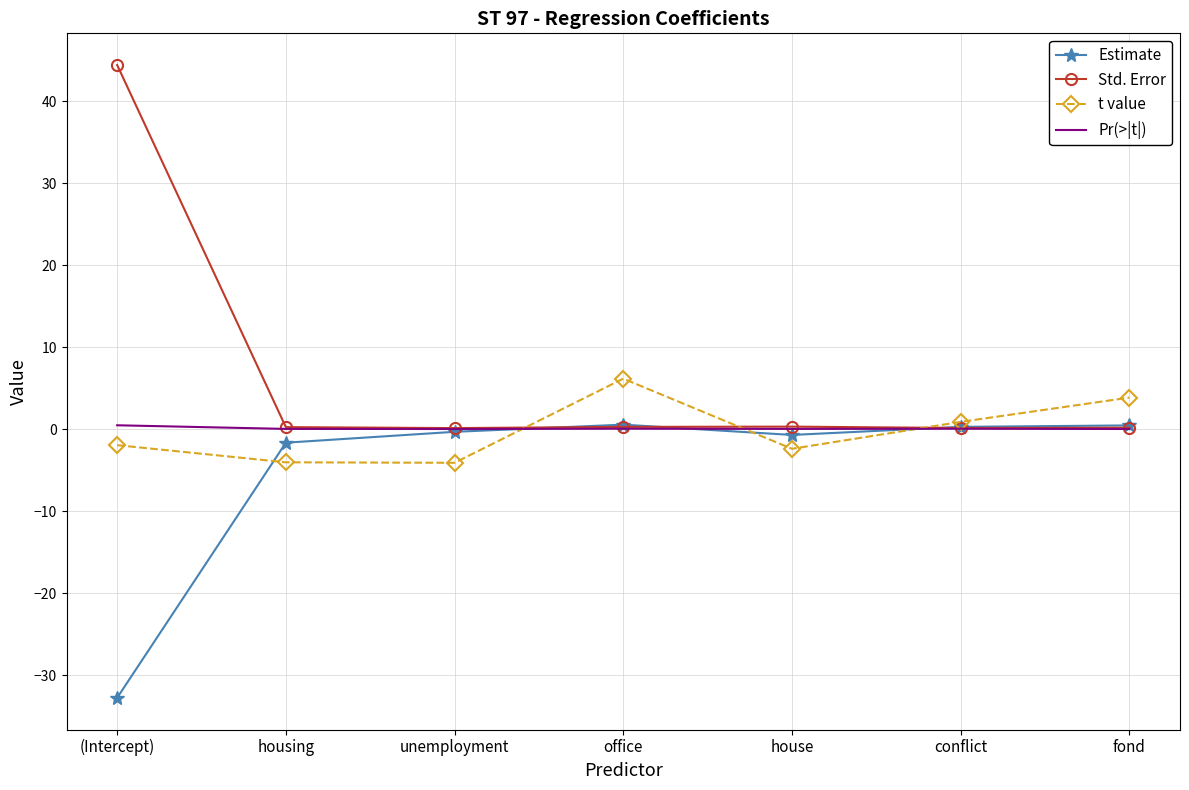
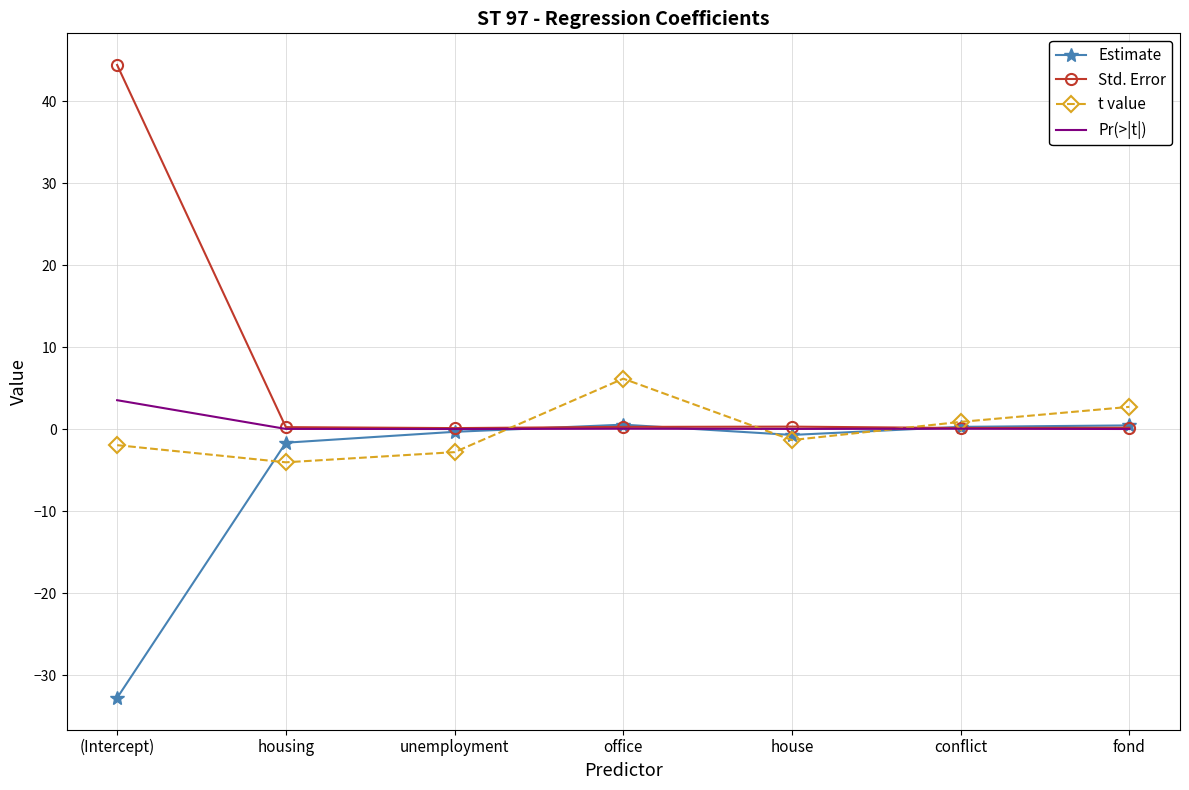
  {
    "Estimate": {
      "(Intercept)": -33,
      "housing": -2,
      "unemployment": 0,
      "house": -1
    },
    "Std. Error": {
      "(Intercept)": 44
    },
    "t value": {
      "(Intercept)": -2,
      "housing": -4,
-     "unemployment": -4,
+     "unemployment": -3,
      "office": 6,
-     "house": -2,
+     "house": -1,
      "conflict": 1,
-     "fond": 4
+     "fond": 3
    },
    "Pr(>|t|)": {
-     "(Intercept)": 0
+     "(Intercept)": 4
    }
  }
